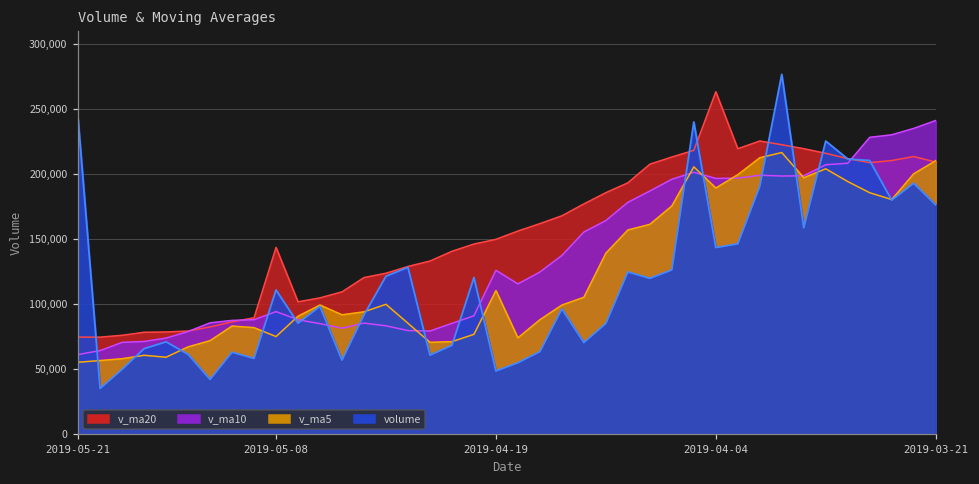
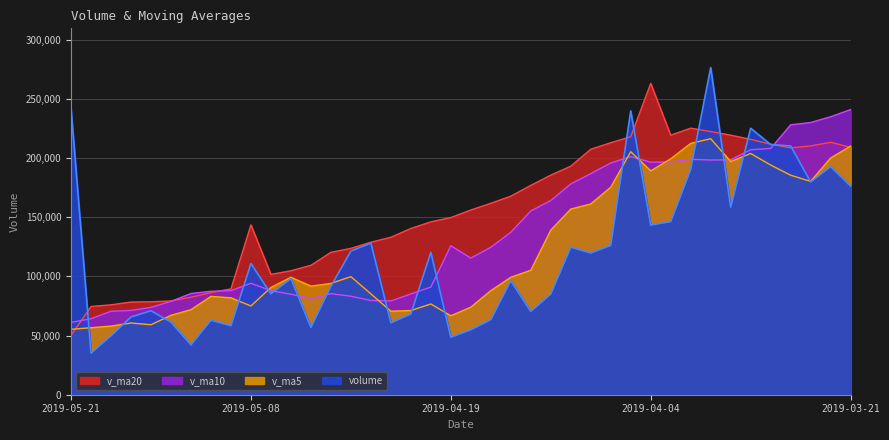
  {
    "v_ma20": {
-     "2019-05-21": "75,000",
+     "2019-05-21": "50,000",
      "2019-05-08": "143,000",
      "2019-04-19": "150,000",
      "2019-04-04": "263,000"
    },
    "v_ma10": {
      "2019-05-21": "61,000",
      "2019-05-08": "94,000",
      "2019-04-19": "126,000",
      "2019-04-04": "196,000",
      "2019-03-21": "241,000"
    },
    "v_ma5": {
      "2019-05-21": "55,000",
      "2019-05-08": "75,000",
-     "2019-04-19": "110,000",
+     "2019-04-19": "67,000",
      "2019-04-04": "189,000"
    },
    "volume": {
      "2019-05-21": "242,000",
      "2019-05-08": "111,000",
      "2019-04-19": "49,000",
      "2019-04-04": "143,000",
      "2019-03-21": "176,000"
    }
  }
